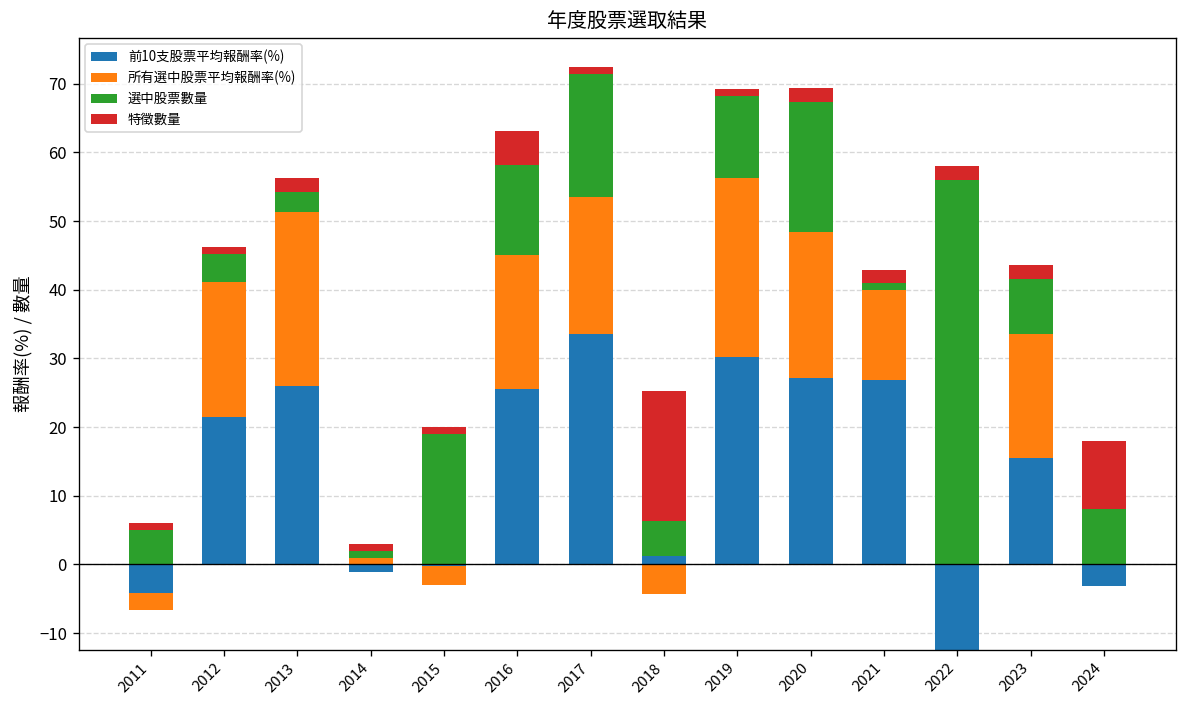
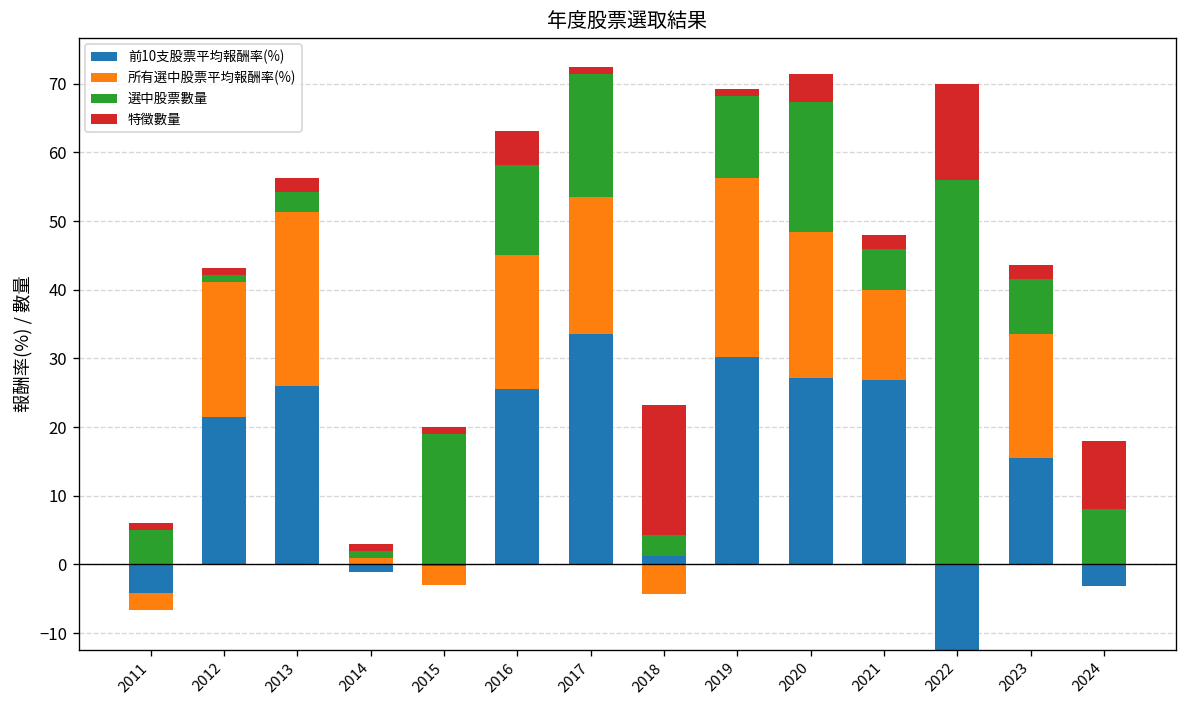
  {
    "選中股票數量": {
      "2011": 5,
-     "2012": 4,
+     "2012": 1,
      "2013": 3,
      "2014": 1,
      "2015": 19,
      "2016": 13,
      "2017": 18,
-     "2018": 5,
+     "2018": 3,
      "2019": 12,
      "2020": 19,
-     "2021": 1,
+     "2021": 6,
      "2022": 56,
      "2023": 8,
      "2024": 8
    },
    "特徵數量": {
      "2011": 1,
      "2012": 1,
      "2013": 2,
      "2014": 1,
      "2015": 1,
      "2016": 5,
      "2017": 1,
      "2018": 19,
      "2019": 1,
-     "2020": 2,
+     "2020": 4,
      "2021": 2,
-     "2022": 2,
+     "2022": 14,
      "2023": 2,
      "2024": 10
    }
  }
